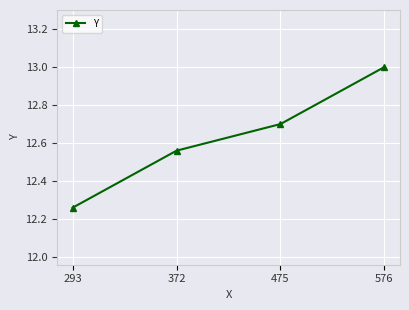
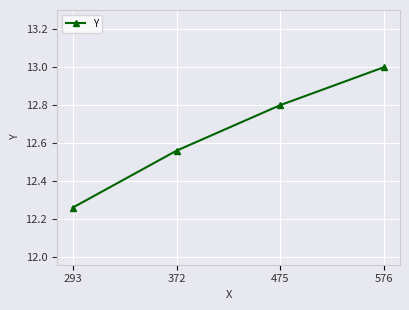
  {
    "293": 12.26,
    "372": 12.56,
-   "475": 12.7,
+   "475": 12.8,
    "576": 13.0
  }
